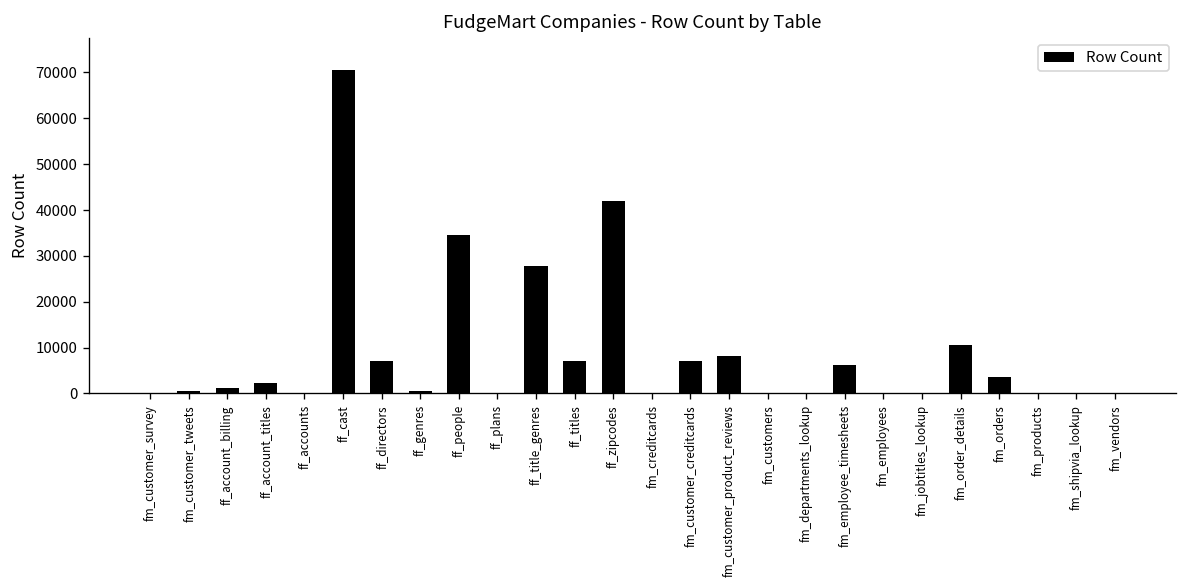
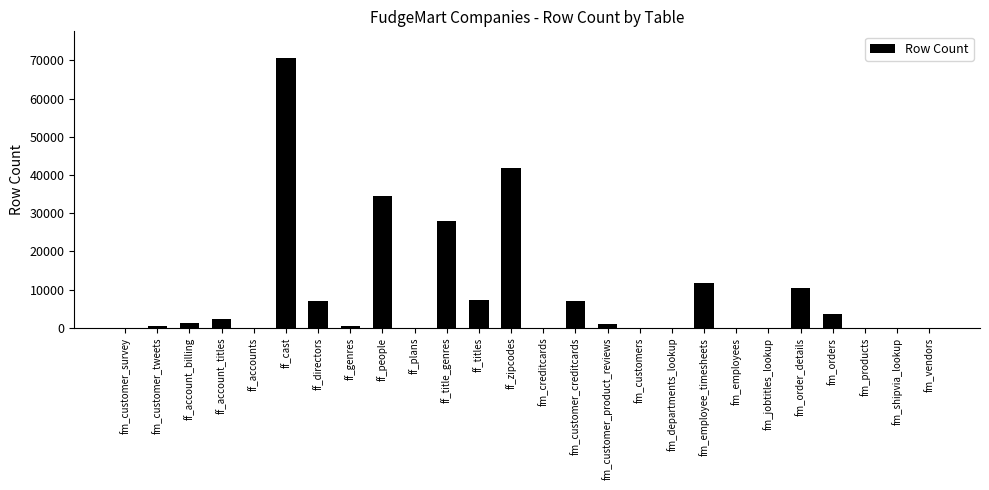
  {
    "ff_account_billing": 1000,
    "ff_account_titles": 2000,
    "ff_cast": 71000,
    "ff_directors": 7000,
    "ff_people": 34000,
    "ff_title_genres": 28000,
    "ff_titles": 7000,
    "ff_zipcodes": 42000,
    "fm_customer_creditcards": 7000,
-   "fm_customer_product_reviews": 8000,
-   "fm_employee_timesheets": 6000,
+   "fm_customer_product_reviews": 1000,
+   "fm_employee_timesheets": 12000,
    "fm_order_details": 10000,
    "fm_orders": 4000
  }
